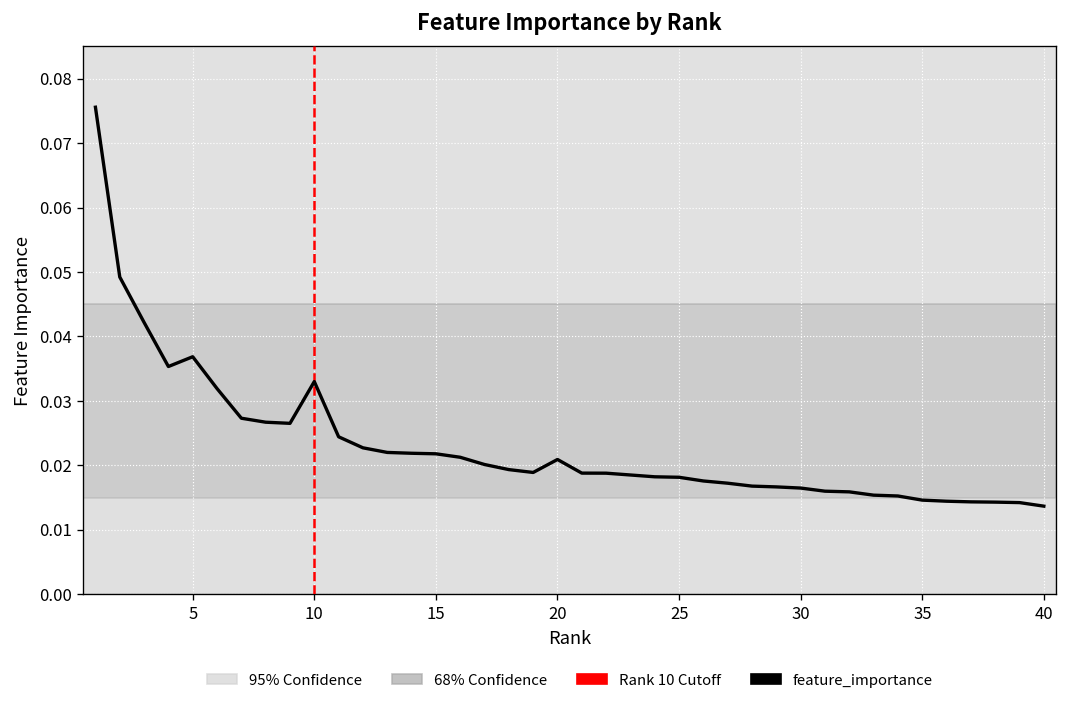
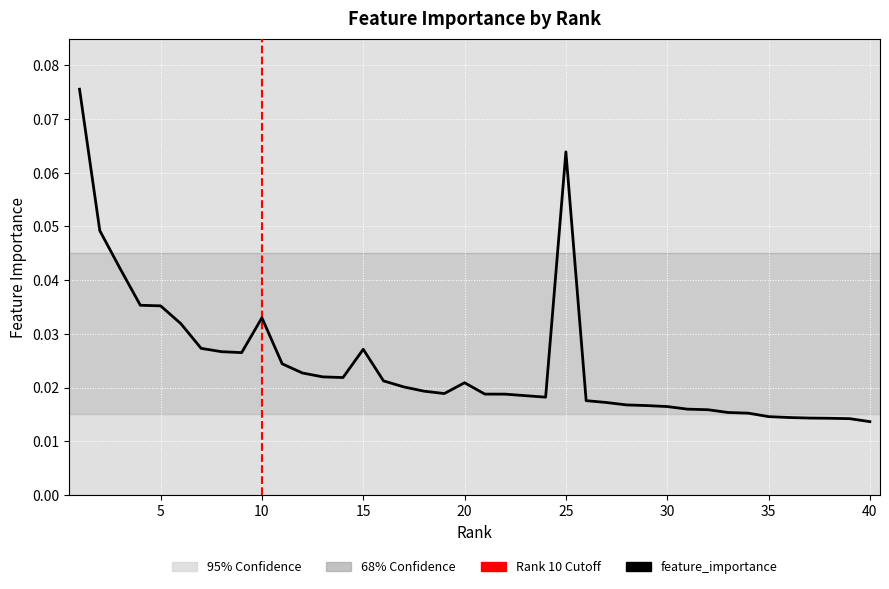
  {
-   "5": 0.037,
+   "5": 0.035,
    "10": 0.033,
-   "15": 0.022,
+   "15": 0.027,
    "20": 0.021,
-   "25": 0.018,
+   "25": 0.064,
    "30": 0.016,
    "35": 0.015,
    "40": 0.014
  }
